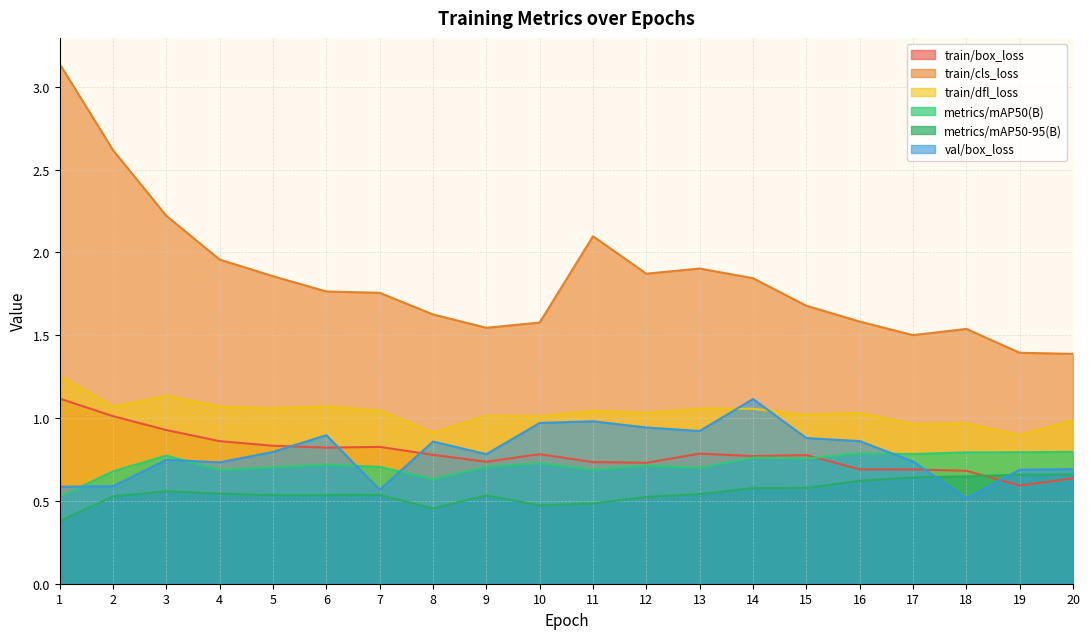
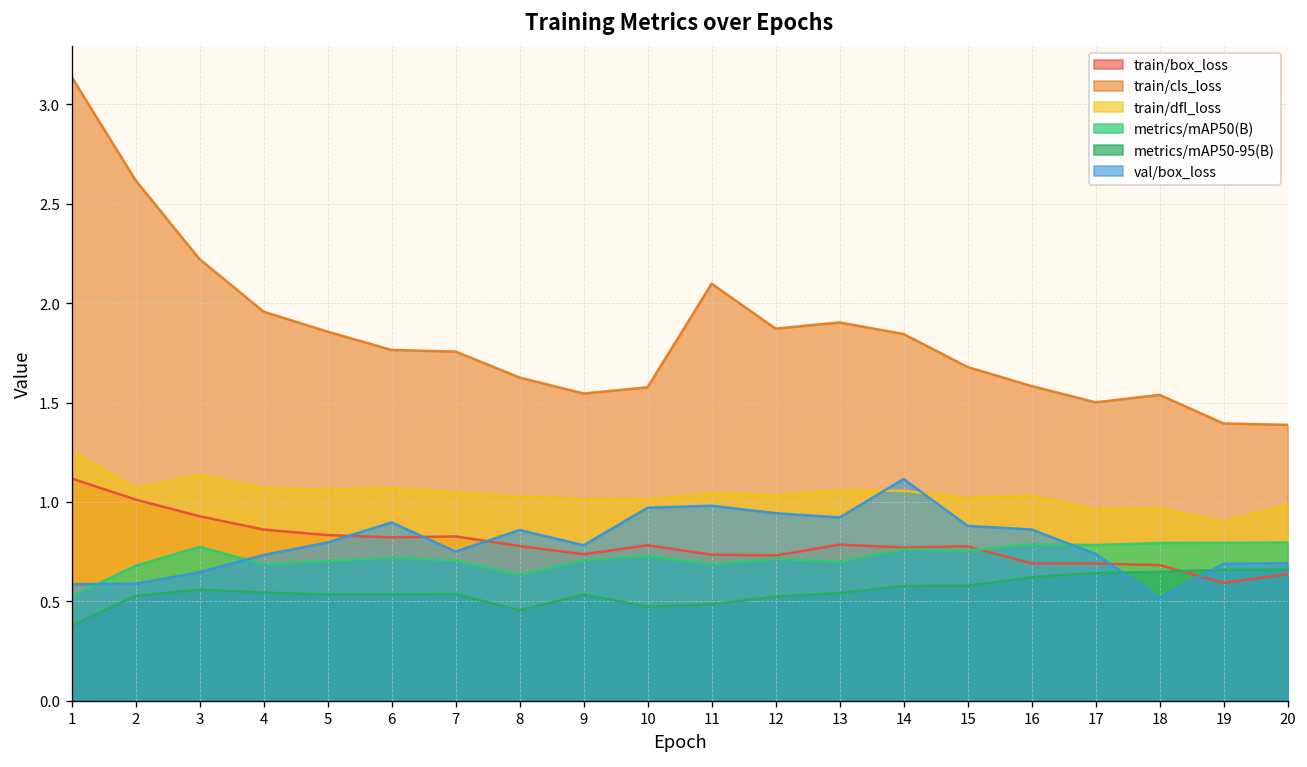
  {
    "train/dfl_loss": {
      "1": 1.26,
      "2": 1.07,
      "3": 1.14,
      "4": 1.07,
      "5": 1.06,
      "6": 1.07,
      "7": 1.05,
-     "8": 0.91,
+     "8": 1.03,
      "9": 1.01,
      "10": 1.01,
      "11": 1.04,
      "12": 1.03,
      "13": 1.06,
      "14": 1.06,
      "15": 1.02,
      "16": 1.03,
      "17": 0.96,
      "18": 0.97,
      "19": 0.90,
      "20": 0.99
    },
    "val/box_loss": {
      "1": 0.59,
      "2": 0.59,
-     "3": 0.75,
+     "3": 0.65,
      "4": 0.73,
      "5": 0.80,
      "6": 0.90,
-     "7": 0.57,
+     "7": 0.75,
      "8": 0.86,
      "9": 0.78,
      "10": 0.97,
      "11": 0.98,
      "12": 0.94,
      "13": 0.92,
      "14": 1.12,
      "15": 0.88,
      "16": 0.86,
      "17": 0.74,
      "18": 0.52,
      "19": 0.69,
      "20": 0.69
    }
  }
